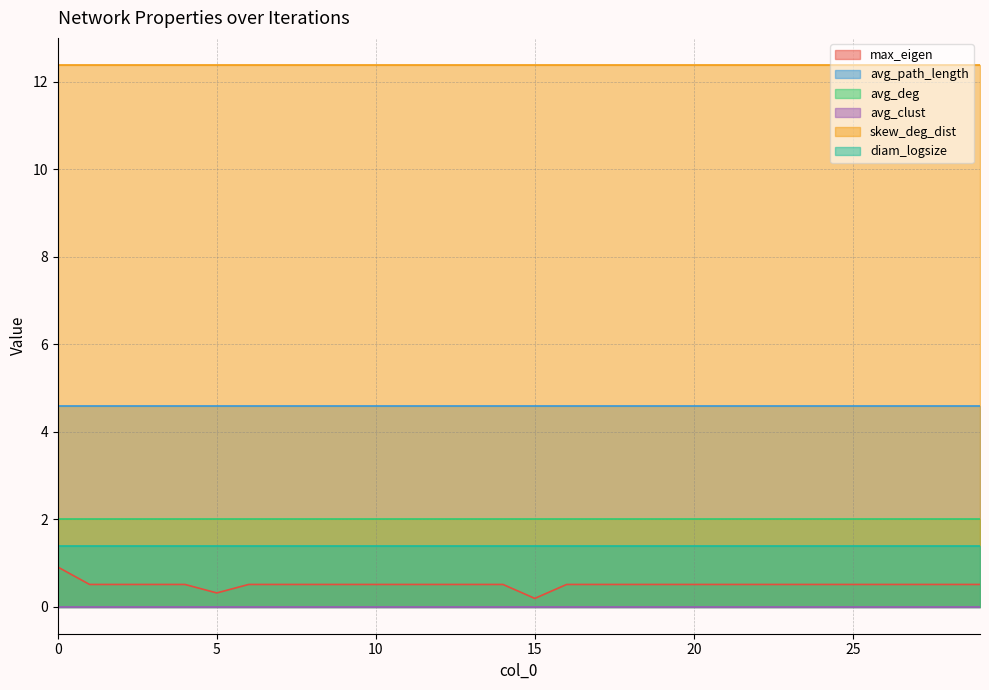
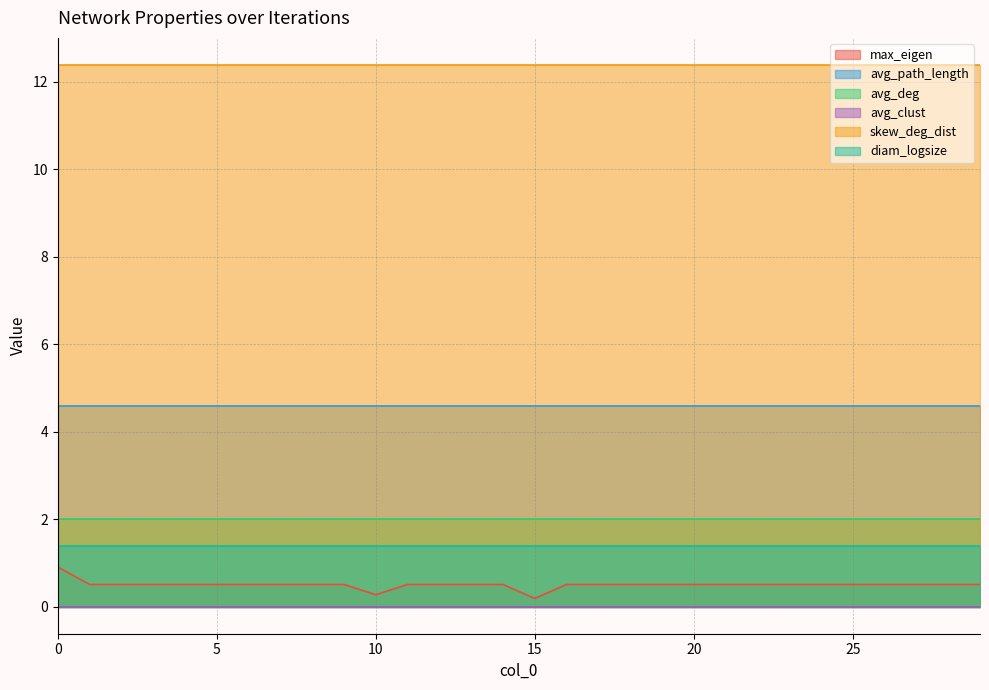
  {
    "max_eigen": {
      "0": 0.9,
-     "5": 0.3,
-     "10": 0.5,
+     "5": 0.5,
+     "10": 0.3,
      "15": 0.2,
      "20": 0.5,
      "25": 0.5
    },
    "avg_clust": {
      "0": 0.0,
      "5": 0.0,
      "10": 0.0,
      "15": 0.0,
      "20": 0.0,
      "25": 0.0
    },
    "skew_deg_dist": {
      "0": 12.4,
      "5": 12.4,
      "10": 12.4,
      "15": 12.4,
      "20": 12.4
    }
  }
